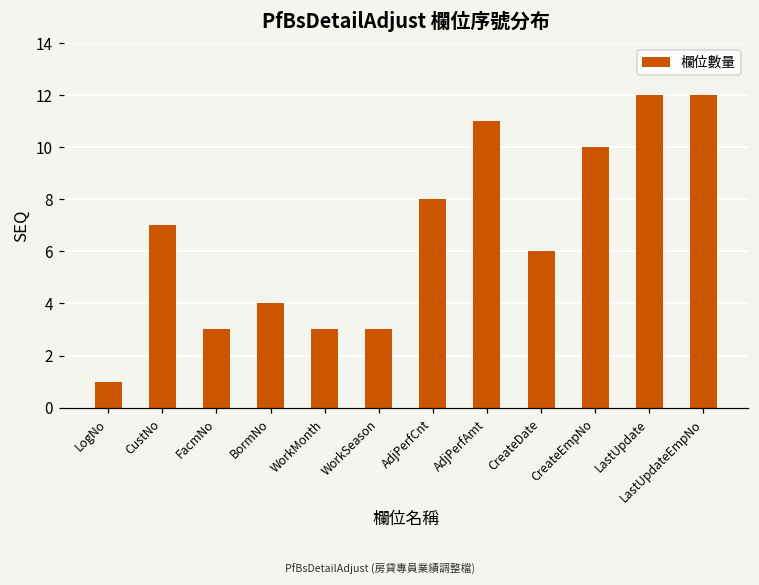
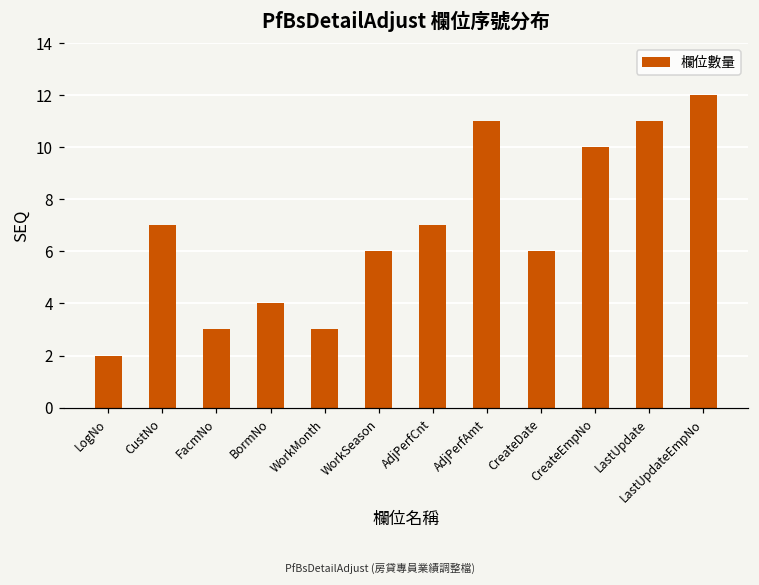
  {
-   "LogNo": 1,
+   "LogNo": 2,
    "CustNo": 7,
    "FacmNo": 3,
    "BormNo": 4,
    "WorkMonth": 3,
-   "WorkSeason": 3,
-   "AdjPerfCnt": 8,
+   "WorkSeason": 6,
+   "AdjPerfCnt": 7,
    "AdjPerfAmt": 11,
    "CreateDate": 6,
    "CreateEmpNo": 10,
-   "LastUpdate": 12,
+   "LastUpdate": 11,
    "LastUpdateEmpNo": 12
  }
